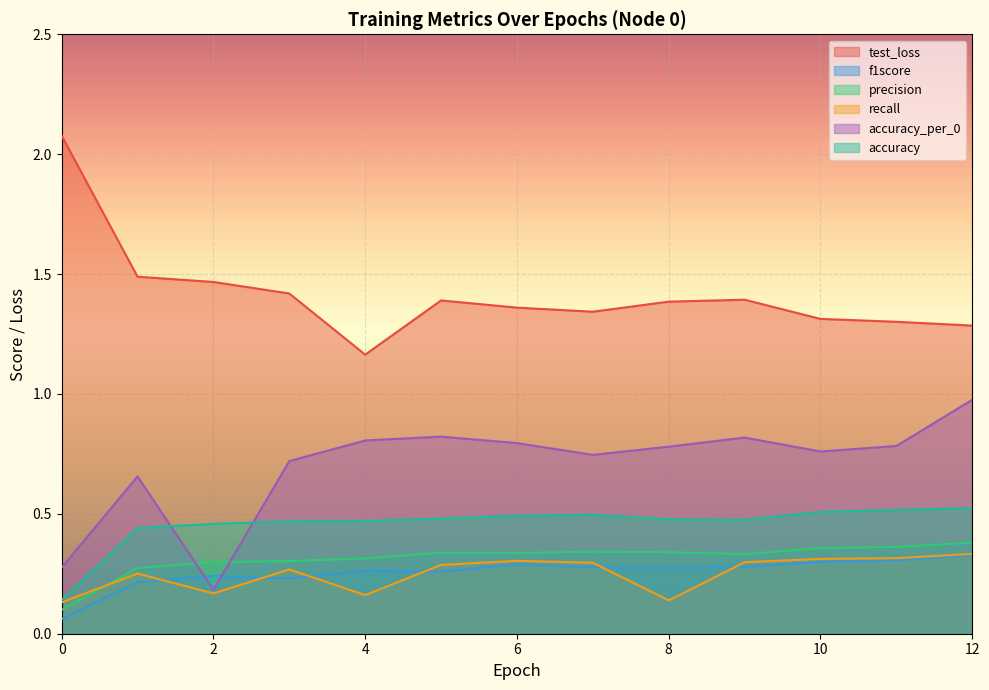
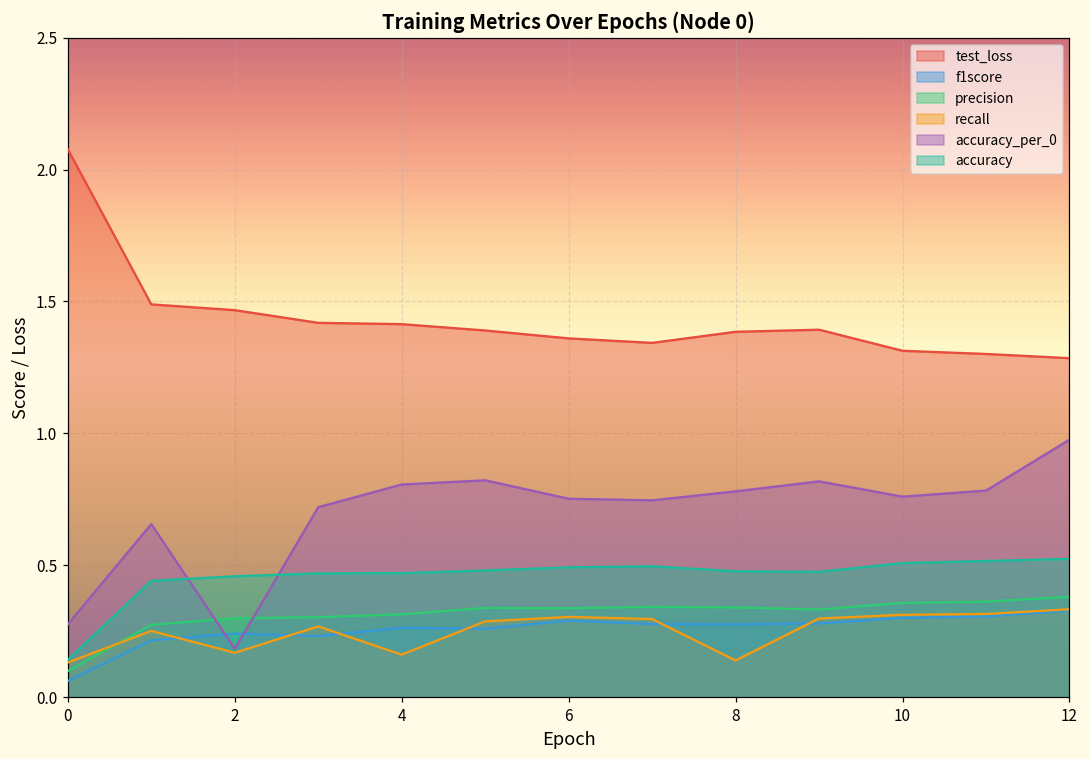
  {
    "test_loss": {
      "0": 2.08,
      "2": 1.47,
-     "4": 1.16,
+     "4": 1.41,
      "6": 1.36,
      "8": 1.39,
      "10": 1.31,
      "12": 1.29
    },
    "recall": {
      "2": 0.17,
      "4": 0.16,
      "6": 0.30,
      "8": 0.14,
      "10": 0.31
    },
    "accuracy_per_0": {
      "0": 0.28,
      "2": 0.18,
      "4": 0.81,
-     "6": 0.80,
+     "6": 0.75,
      "8": 0.78,
      "10": 0.76,
      "12": 0.98
    }
  }
